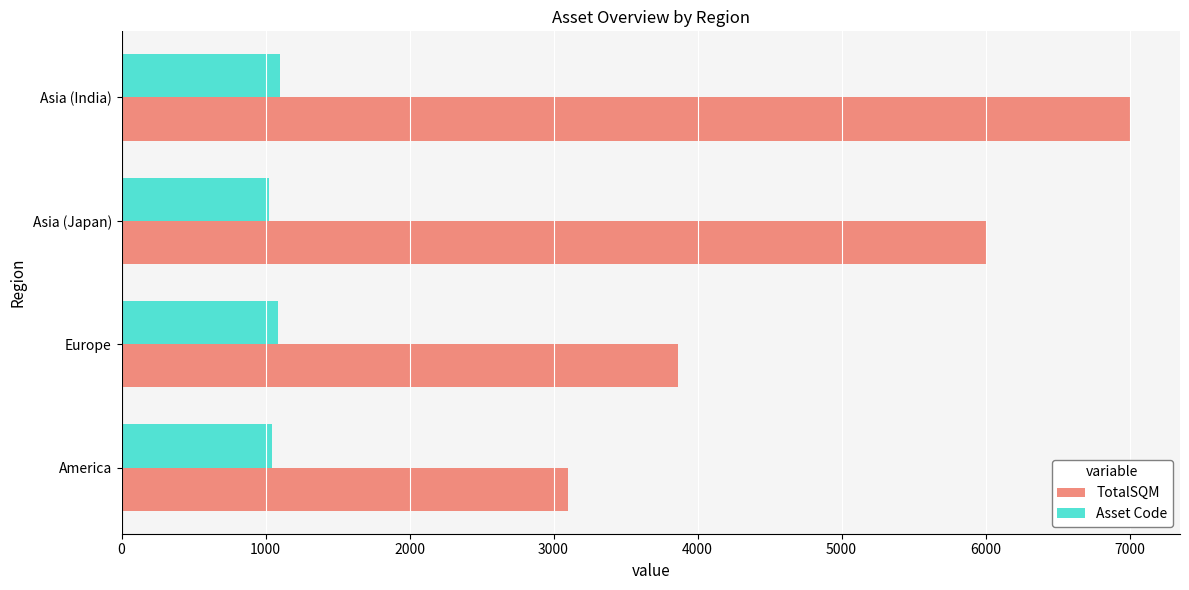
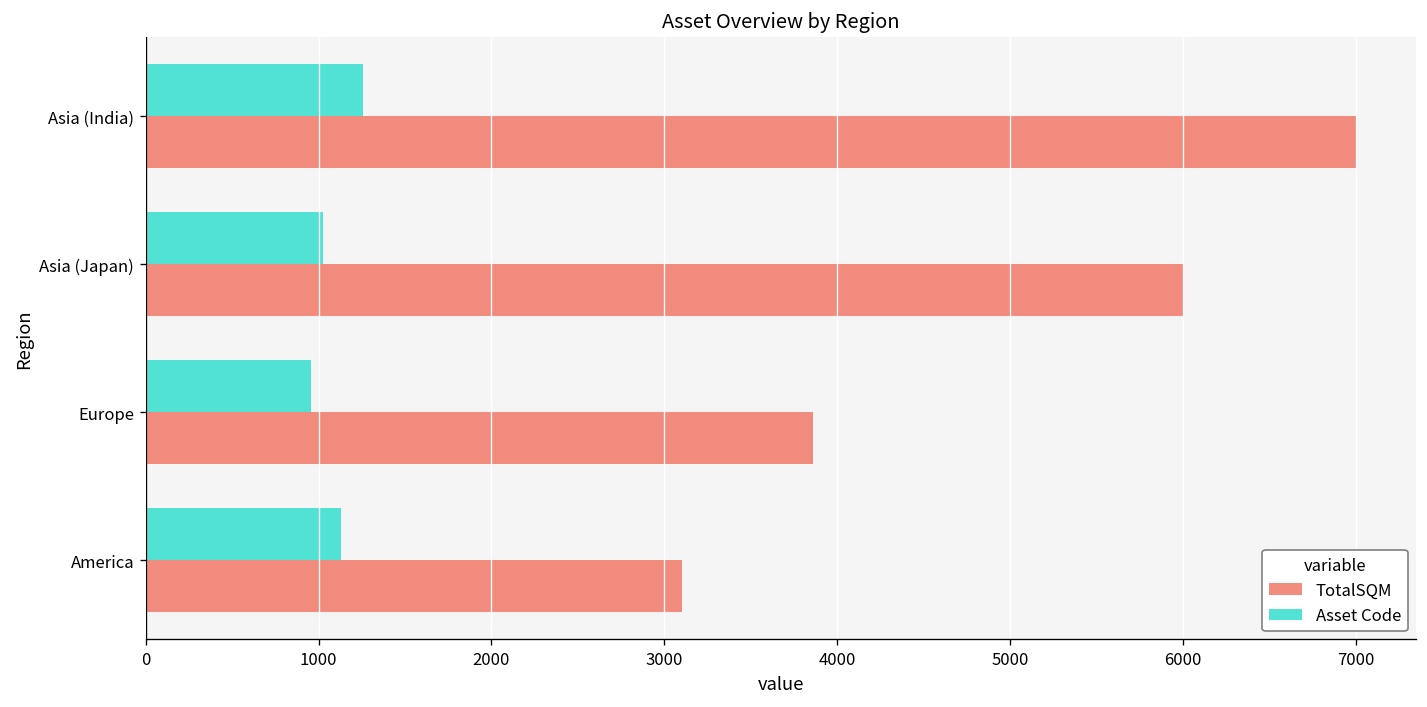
  {
    "TotalSQM": {
      "Asia (India)": 7000,
      "Asia (Japan)": 6000,
      "Europe": 3860,
      "America": 3100
    },
    "Asset Code": {
-     "Asia (India)": 1100,
+     "Asia (India)": 1260,
      "Asia (Japan)": 1020,
-     "Europe": 1090,
-     "America": 1040
+     "Europe": 960,
+     "America": 1130
    }
  }
